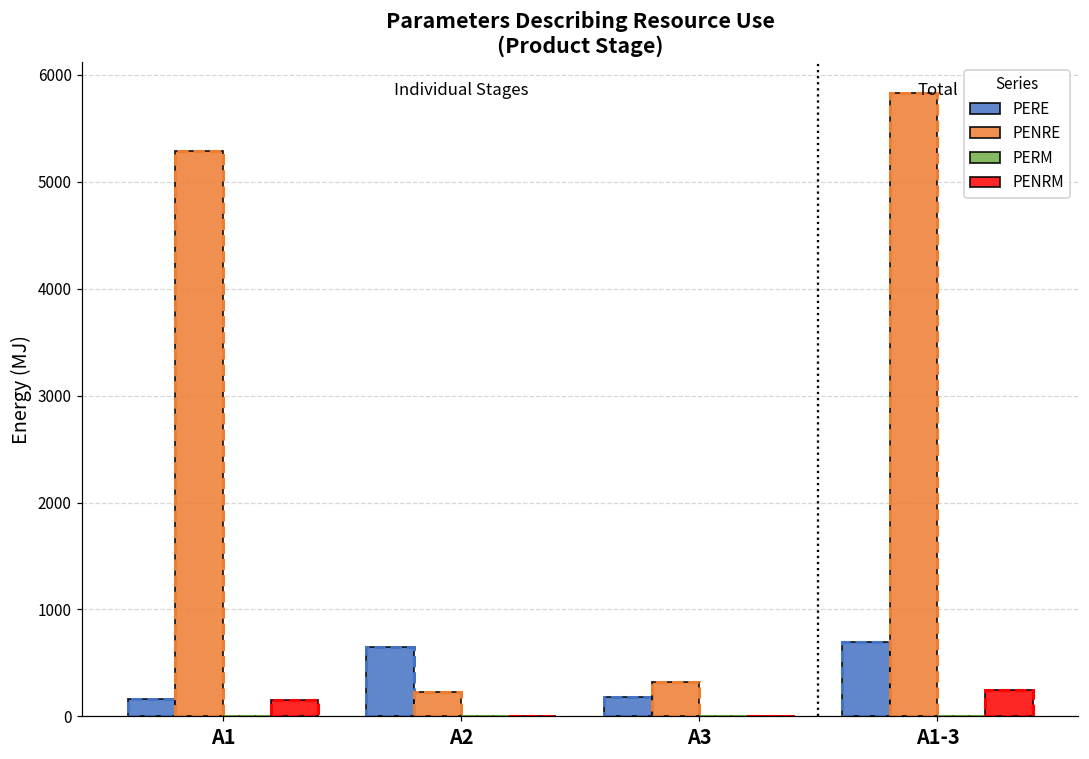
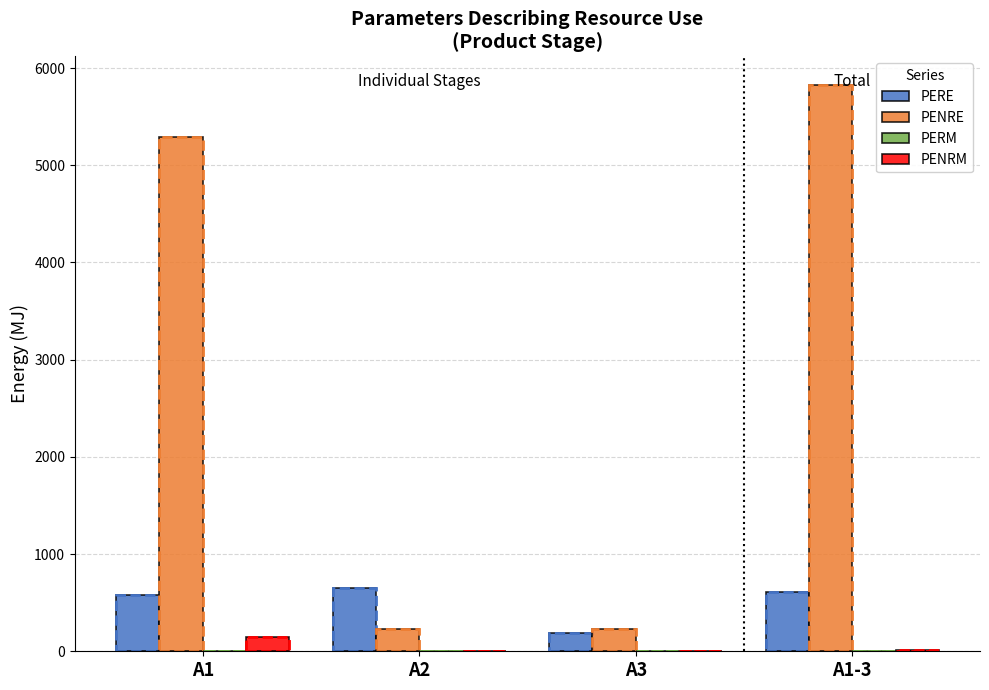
  {
    "PERE": {
-     "A1": 200,
+     "A1": 600,
      "A2": 600,
      "A3": 200,
-     "A1-3": 700
+     "A1-3": 600
    },
    "PENRE": {
      "A1": 5300,
      "A2": 200,
-     "A3": 300,
+     "A3": 200,
      "A1-3": 5800
    },
    "PENRM": {
      "A1": 100,
      "A2": 0,
      "A3": 0,
-     "A1-3": 200
+     "A1-3": 0
    }
  }
